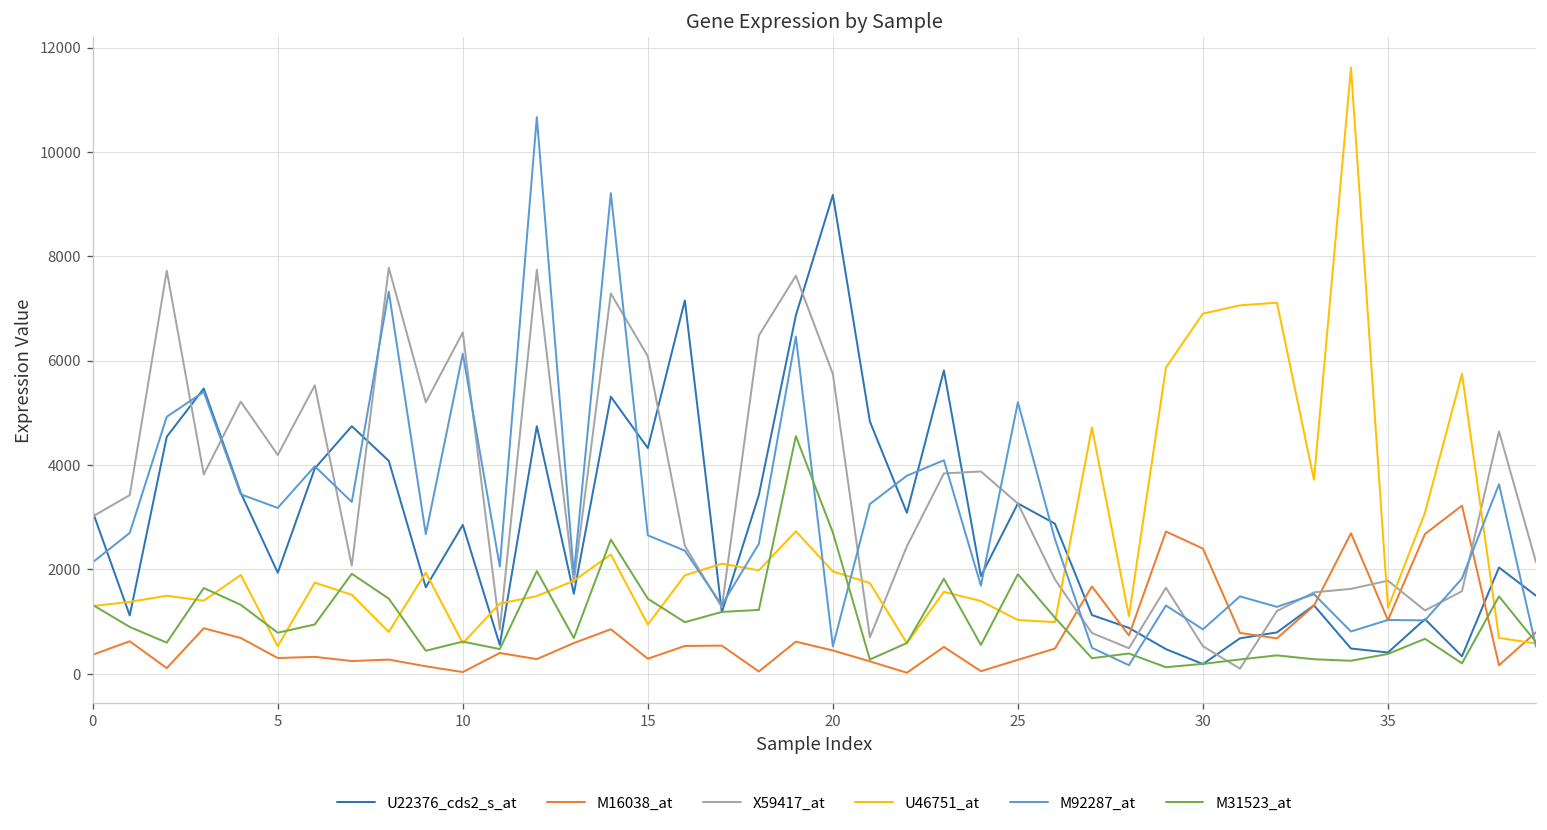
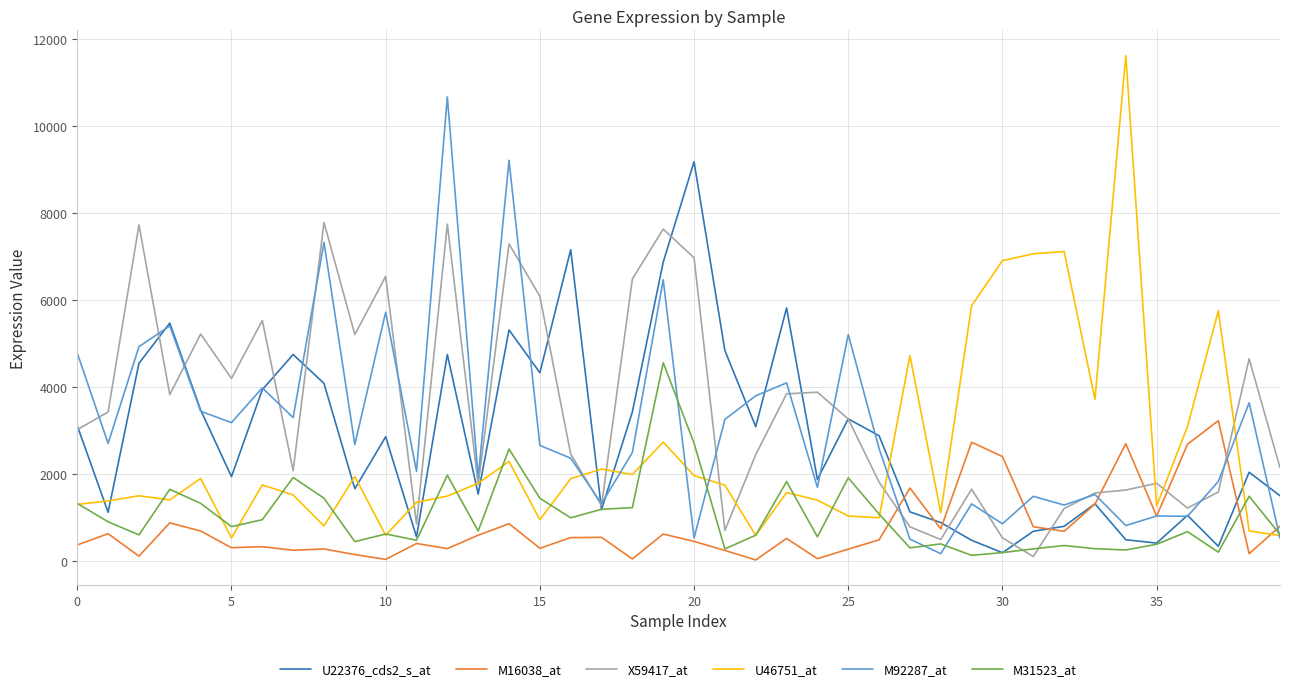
  {
    "U22376_cds2_s_at": {
      "0": 3100,
      "5": 1900,
      "10": 2900,
      "15": 4300,
      "20": 9200
    },
    "M16038_at": {
      "0": 400,
      "5": 300,
      "10": 0,
      "15": 300,
      "20": 400,
      "25": 300,
      "30": 2400
    },
    "X59417_at": {
      "0": 3000,
      "5": 4200,
      "10": 6500,
      "15": 6100,
-     "20": 5700,
+     "20": 7000,
      "30": 500,
      "35": 1800
    },
    "U46751_at": {
      "5": 500,
      "15": 900,
      "20": 2000,
      "25": 1000,
      "30": 6900,
      "35": 1300
    },
    "M92287_at": {
-     "0": 2100,
+     "0": 4800,
      "5": 3200,
-     "10": 6100,
+     "10": 5700,
      "15": 2700,
      "20": 500,
      "25": 5200,
      "30": 900
    },
    "M31523_at": {
      "5": 800,
      "15": 1400,
      "20": 2700,
      "25": 1900
    }
  }
